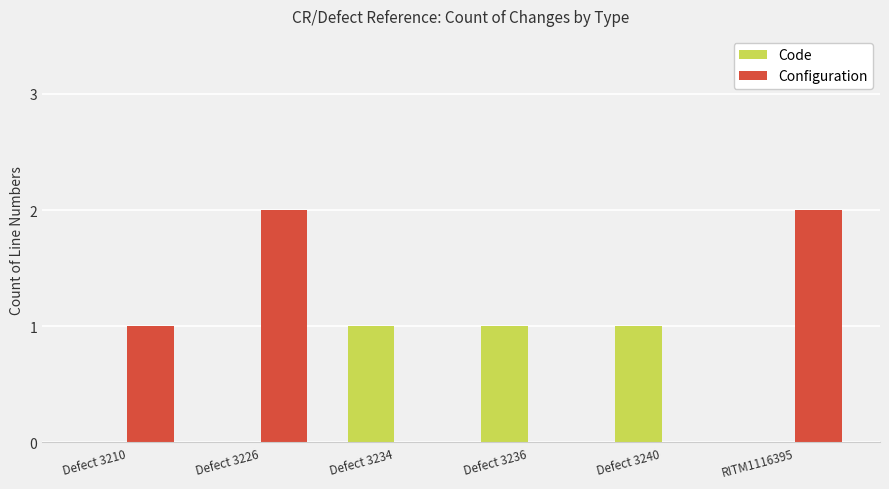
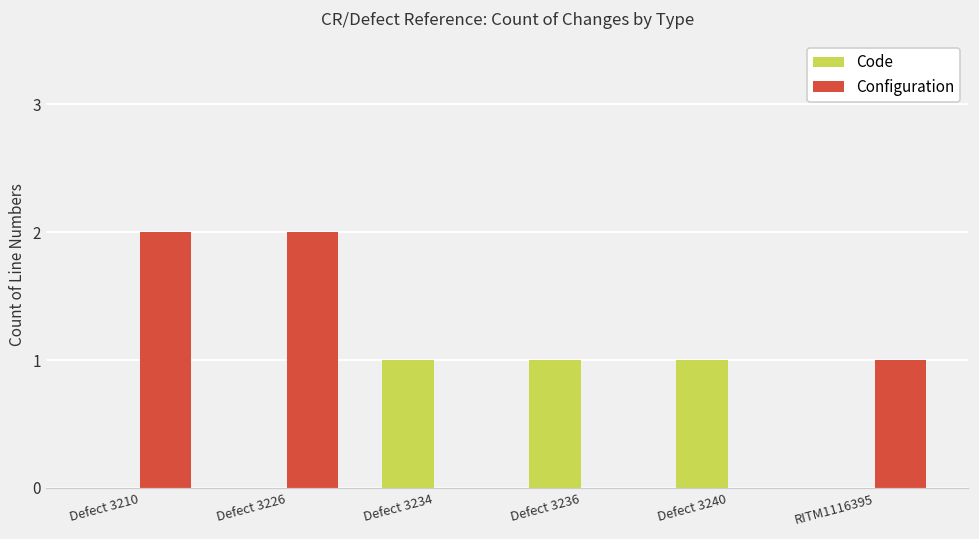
  {
    "Code": {
      "Defect 3210": 0,
      "Defect 3226": 0,
      "Defect 3234": 1,
      "Defect 3236": 1,
      "Defect 3240": 1,
      "RITM1116395": 0
    },
    "Configuration": {
-     "Defect 3210": 1,
+     "Defect 3210": 2,
      "Defect 3226": 2,
      "Defect 3234": 0,
      "Defect 3236": 0,
      "Defect 3240": 0,
-     "RITM1116395": 2
+     "RITM1116395": 1
    }
  }
